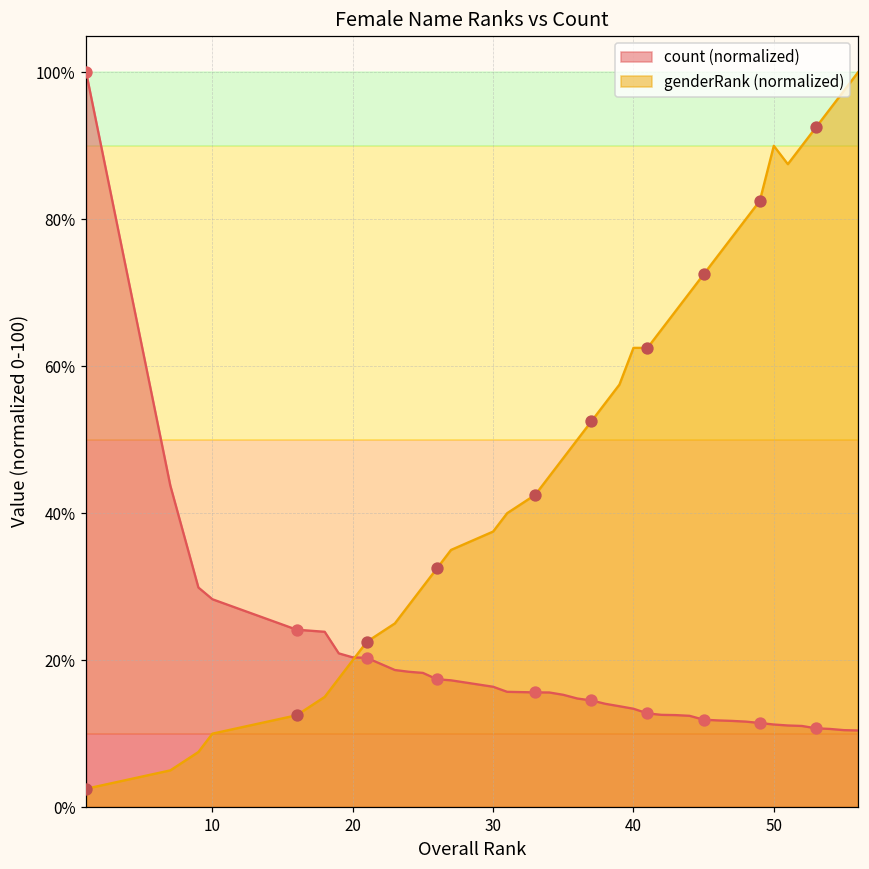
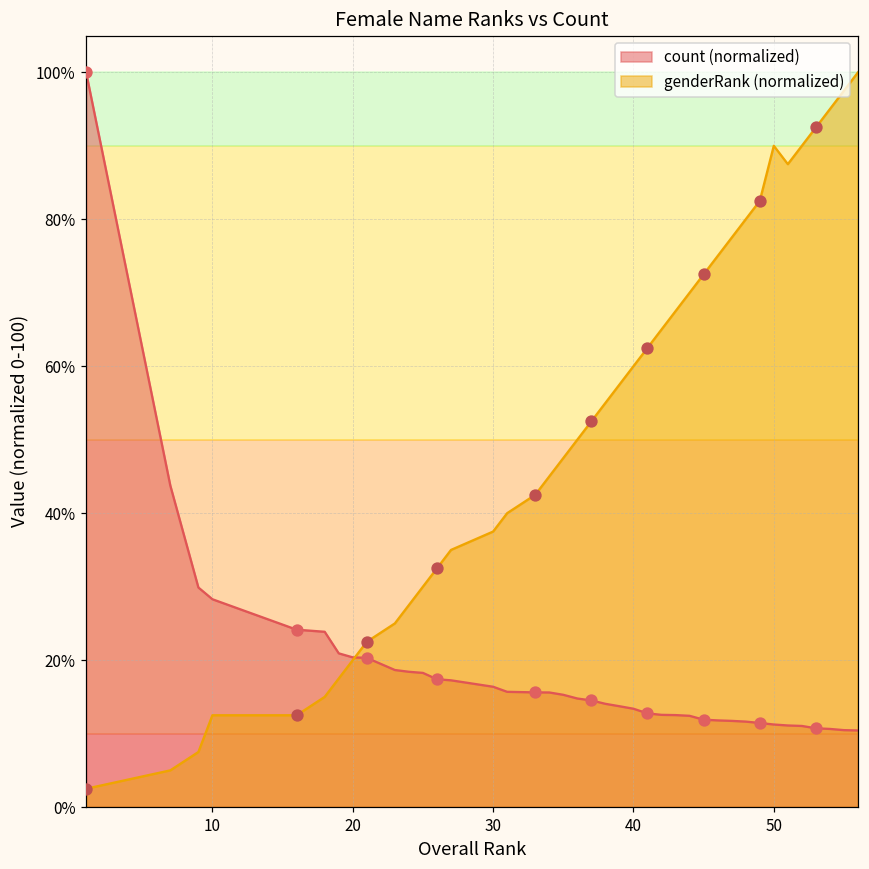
  {
    "genderRank (normalized)": {
-     "10": "10%",
+     "10": "13%",
      "30": "38%",
-     "40": "63%",
+     "40": "60%",
      "50": "90%"
    }
  }
